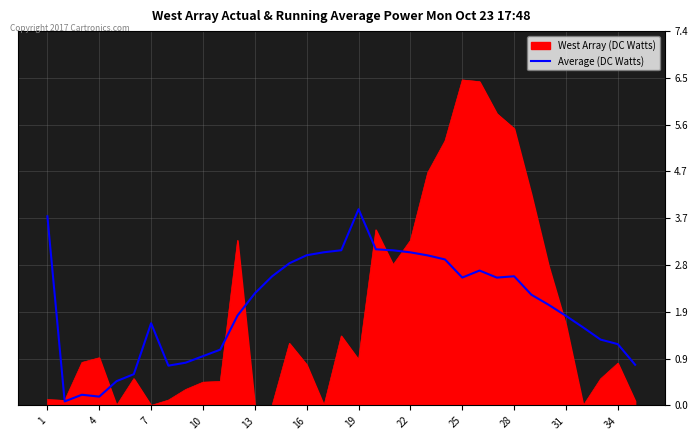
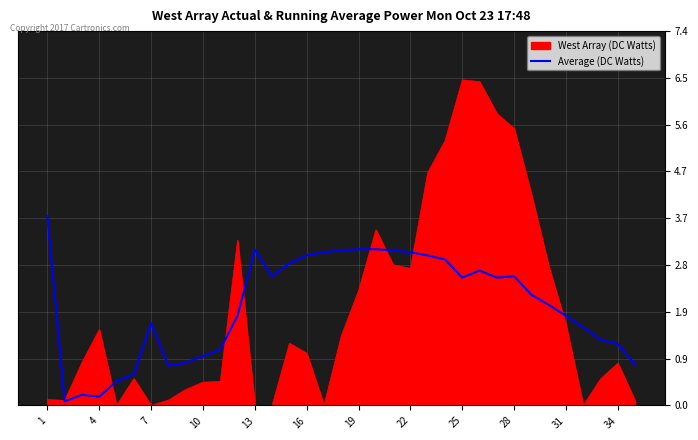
  {
    "West Array (DC Watts)": {
      "1": 0.1,
-     "4": 0.9,
+     "4": 1.5,
      "7": 0.0,
      "10": 0.5,
      "13": 0.0,
-     "16": 0.8,
-     "19": 0.9,
-     "22": 3.3,
+     "16": 1.0,
+     "19": 2.3,
+     "22": 2.7,
      "25": 6.5,
      "28": 5.5,
      "31": 1.6,
      "34": 0.8
    },
    "Average (DC Watts)": {
      "1": 3.8,
      "4": 0.2,
      "7": 1.6,
      "10": 1.0,
-     "13": 2.2,
+     "13": 3.1,
      "16": 3.0,
-     "19": 3.9,
+     "19": 3.1,
      "22": 3.0,
      "25": 2.5,
      "28": 2.6,
      "31": 1.8,
      "34": 1.2
    }
  }
